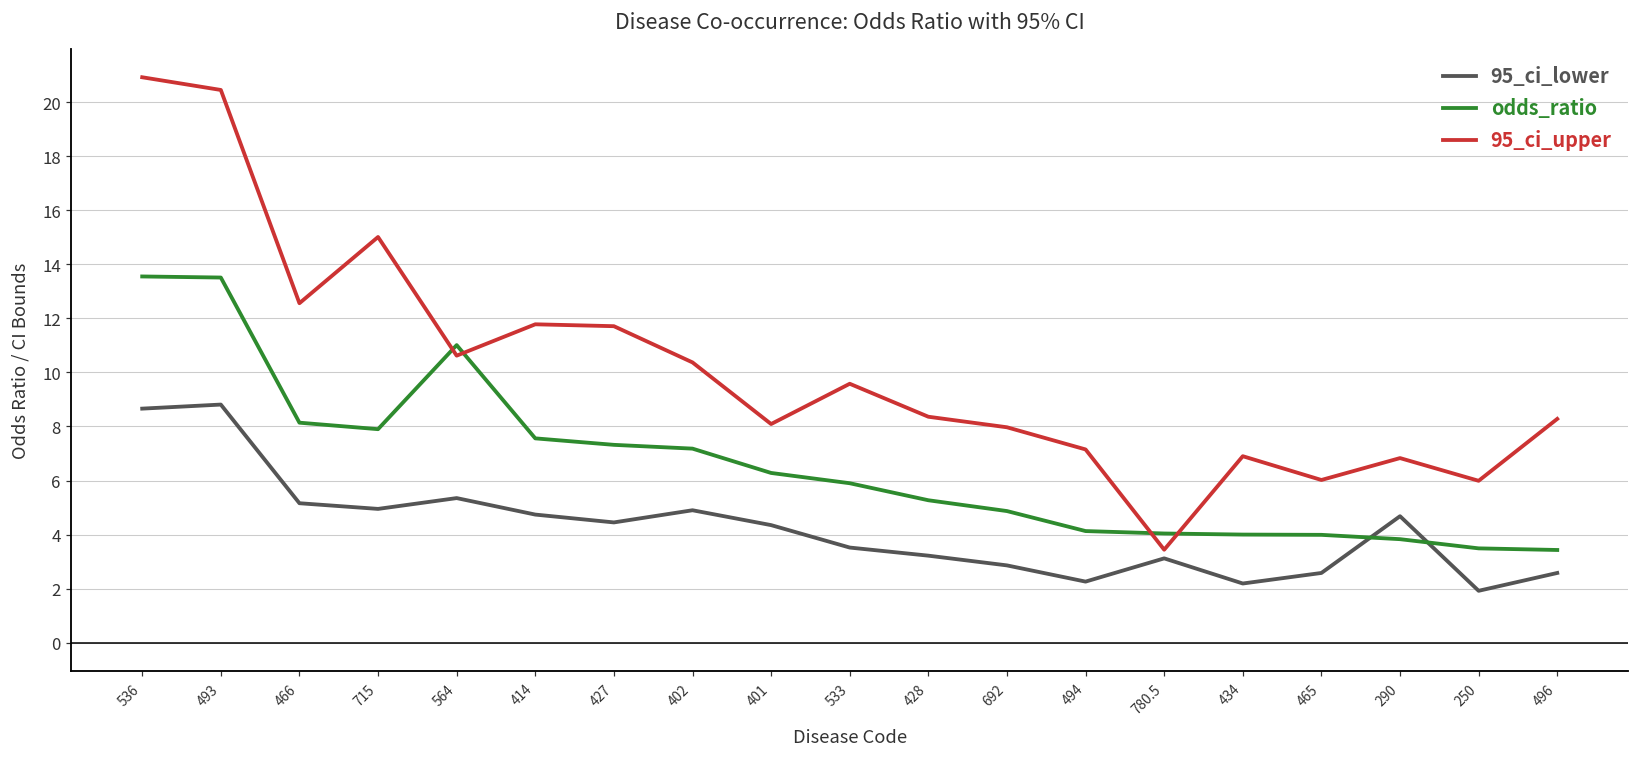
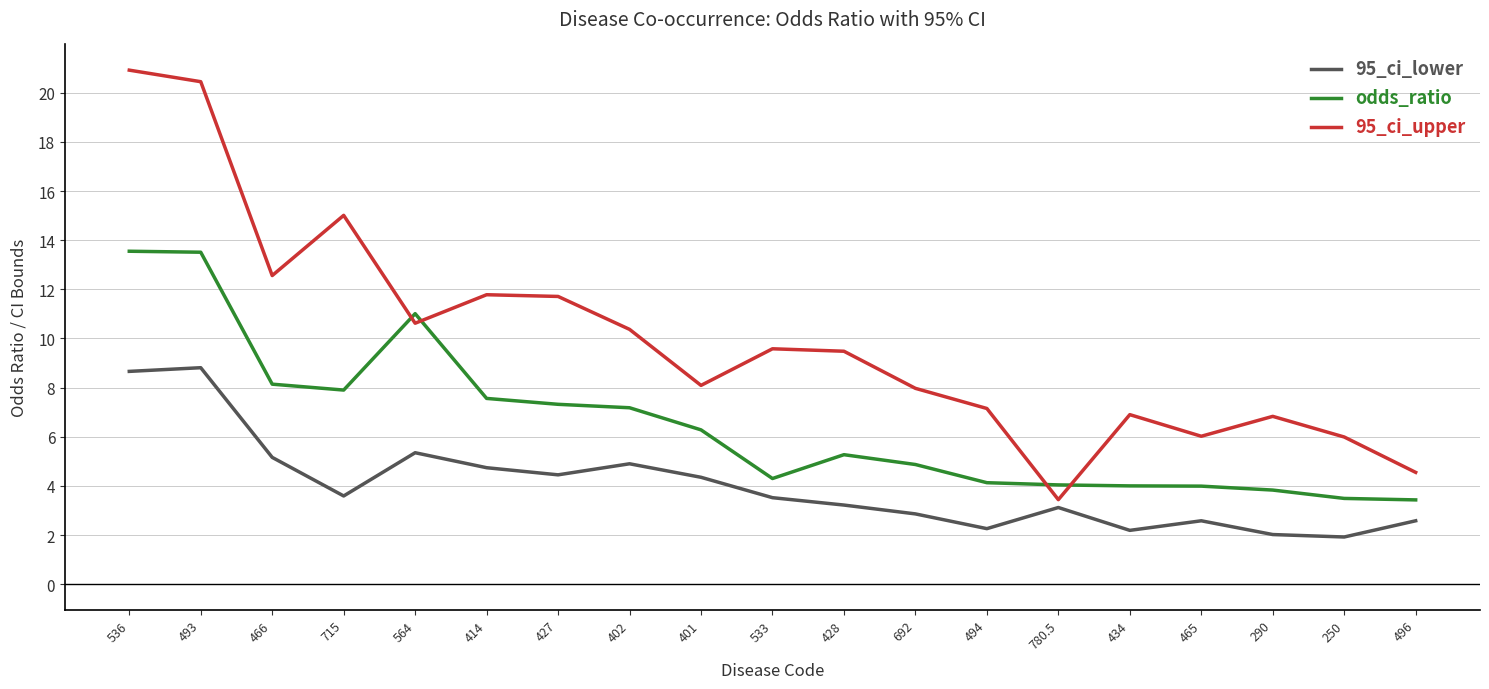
  {
    "95_ci_lower": {
      "536": 8.7,
      "493": 8.8,
      "466": 5.2,
-     "715": 5.0,
+     "715": 3.6,
      "564": 5.4,
      "414": 4.7,
      "427": 4.5,
      "402": 4.9,
      "401": 4.4,
      "533": 3.5,
      "428": 3.2,
      "692": 2.9,
      "494": 2.3,
      "780.5": 3.1,
      "434": 2.2,
      "465": 2.6,
-     "290": 4.7,
+     "290": 2.0,
      "250": 1.9,
      "496": 2.6
    },
    "odds_ratio": {
      "536": 13.6,
      "493": 13.5,
      "466": 8.1,
      "715": 7.9,
      "564": 11.0,
      "414": 7.6,
      "427": 7.3,
      "402": 7.2,
      "401": 6.3,
-     "533": 5.9,
+     "533": 4.3,
      "428": 5.3,
      "692": 4.9,
      "494": 4.1,
      "780.5": 4.0,
      "434": 4.0,
      "465": 4.0,
      "290": 3.8,
      "250": 3.5,
      "496": 3.4
    },
    "95_ci_upper": {
      "536": 20.9,
      "493": 20.5,
      "466": 12.6,
      "715": 15.0,
      "564": 10.6,
      "414": 11.8,
      "427": 11.7,
      "402": 10.4,
      "401": 8.1,
      "533": 9.6,
-     "428": 8.4,
+     "428": 9.5,
      "692": 8.0,
      "494": 7.2,
      "780.5": 3.4,
      "434": 6.9,
      "465": 6.0,
      "290": 6.8,
      "250": 6.0,
-     "496": 8.3
+     "496": 4.6
    }
  }
